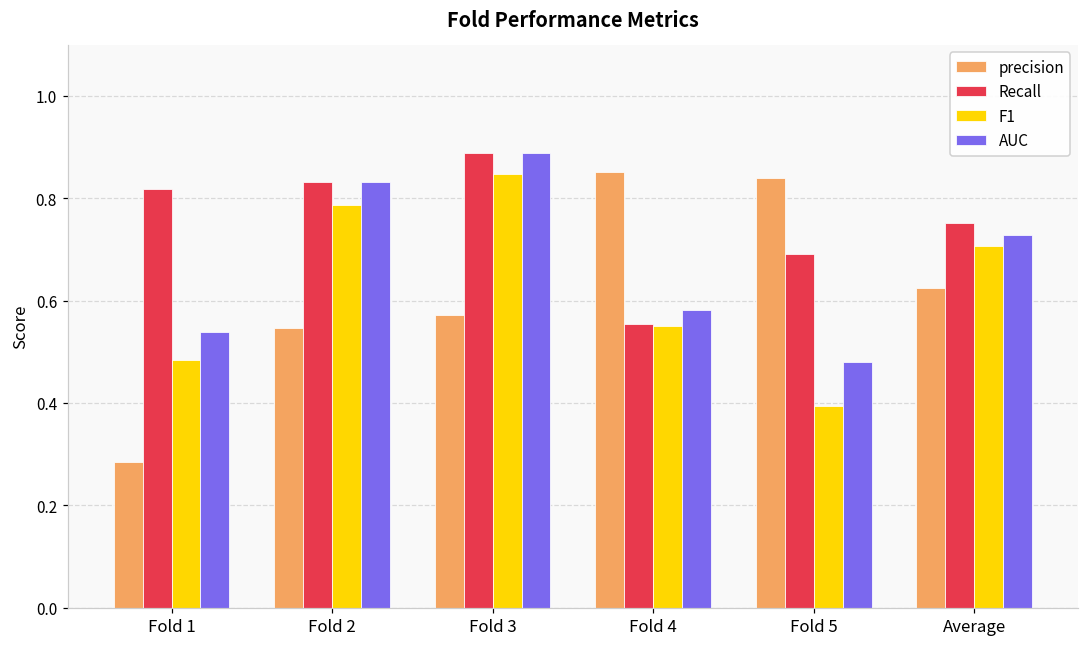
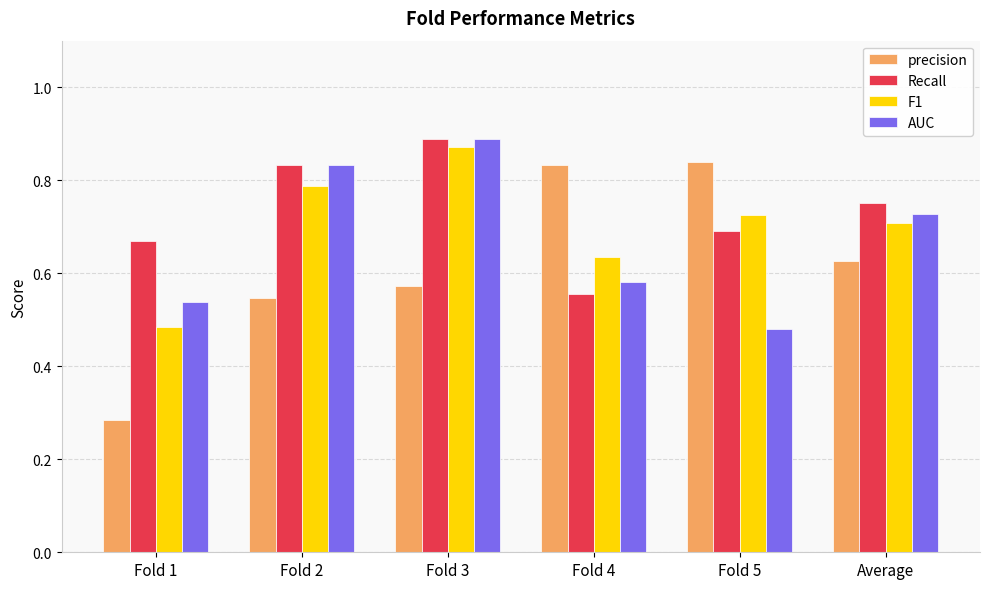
  {
    "precision": {
      "Fold 1": 0.28,
      "Fold 2": 0.55,
      "Fold 3": 0.57,
-     "Fold 4": 0.85,
+     "Fold 4": 0.83,
      "Fold 5": 0.84,
      "Average": 0.63
    },
    "Recall": {
-     "Fold 1": 0.82,
+     "Fold 1": 0.67,
      "Fold 2": 0.83,
      "Fold 3": 0.89,
      "Fold 4": 0.56,
      "Fold 5": 0.69,
      "Average": 0.75
    },
    "F1": {
      "Fold 1": 0.48,
      "Fold 2": 0.79,
-     "Fold 3": 0.85,
-     "Fold 4": 0.55,
-     "Fold 5": 0.39,
+     "Fold 3": 0.87,
+     "Fold 4": 0.63,
+     "Fold 5": 0.73,
      "Average": 0.71
    },
    "AUC": {
      "Fold 1": 0.54,
      "Fold 2": 0.83,
      "Fold 3": 0.89,
      "Fold 4": 0.58,
      "Fold 5": 0.48,
      "Average": 0.73
    }
  }
